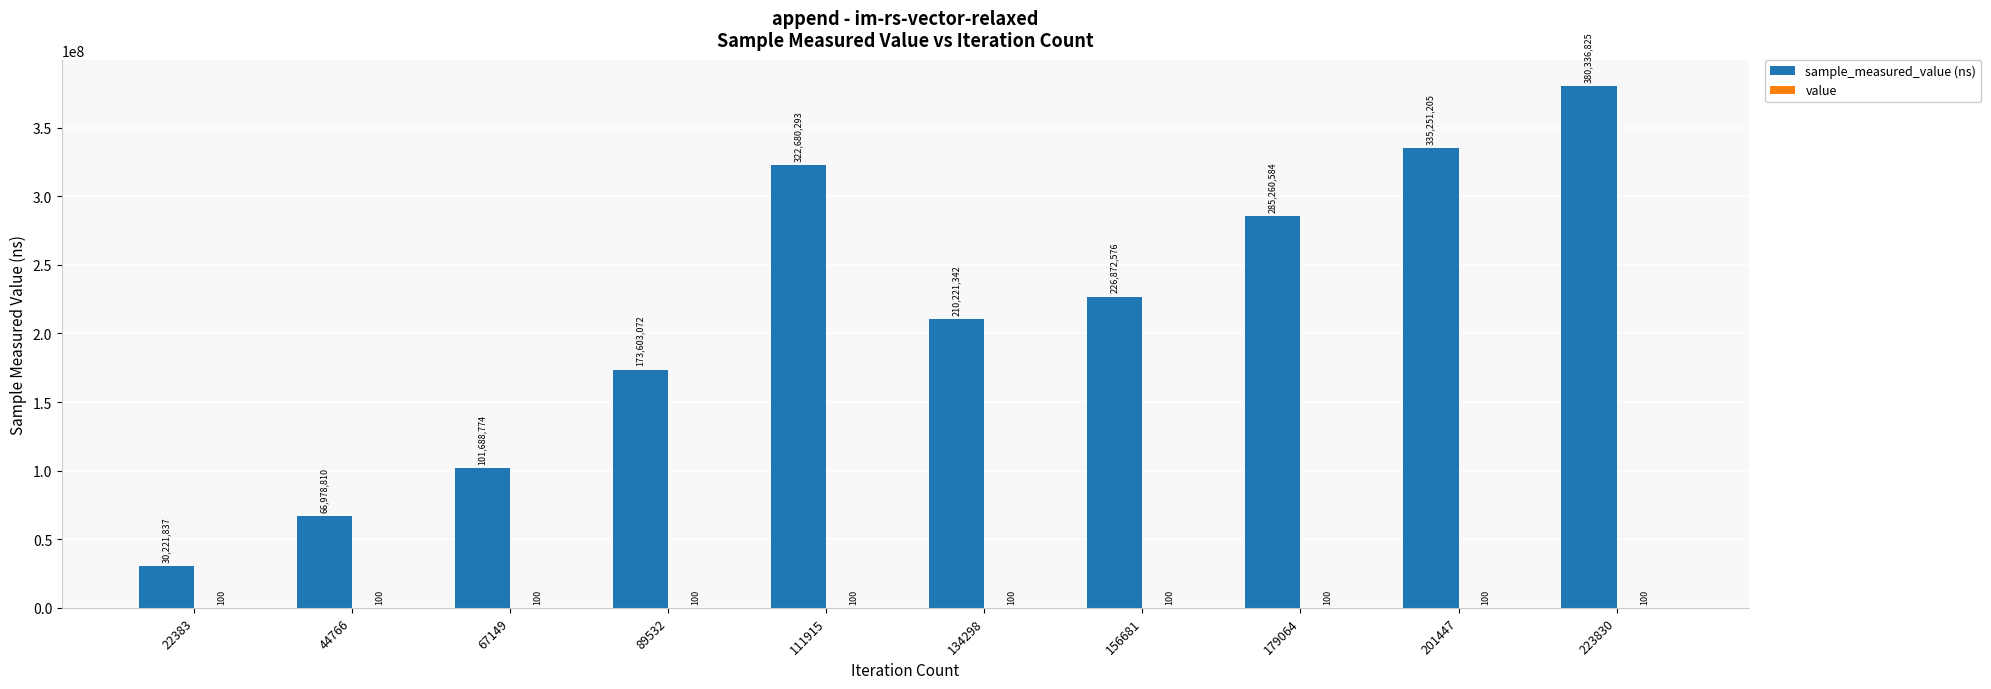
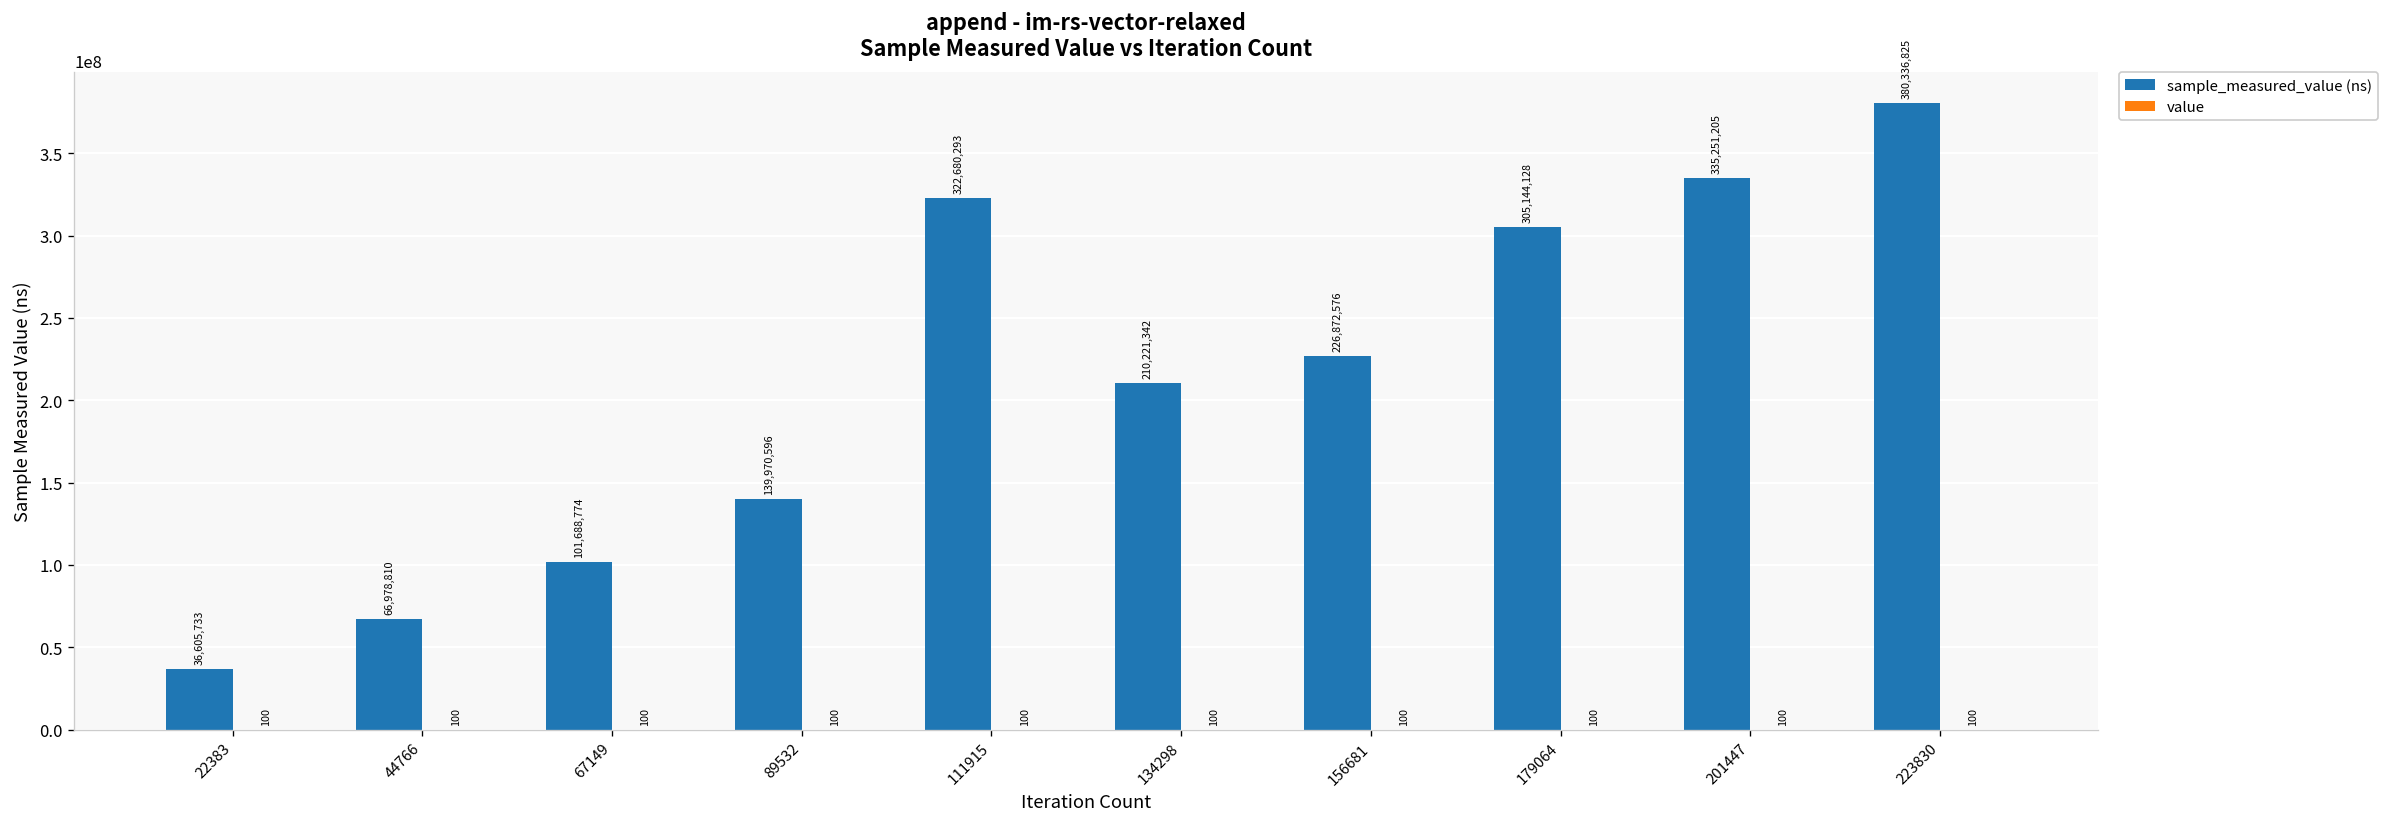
  {
    "sample_measured_value (ns)": {
-     "22383": "30,221,837",
+     "22383": "36,605,733",
      "44766": "66,978,810",
      "67149": "101,688,774",
-     "89532": "173,603,072",
+     "89532": "139,970,596",
      "111915": "322,680,293",
      "134298": "210,221,342",
      "156681": "226,872,576",
-     "179064": "285,260,584",
+     "179064": "305,144,128",
      "201447": "335,251,205",
      "223830": "380,336,825"
    },
    "value": {
      "22383": "100",
      "44766": "100",
      "67149": "100",
      "89532": "100",
      "111915": "100",
      "134298": "100",
      "156681": "100",
      "179064": "100",
      "201447": "100",
      "223830": "100"
    }
  }
